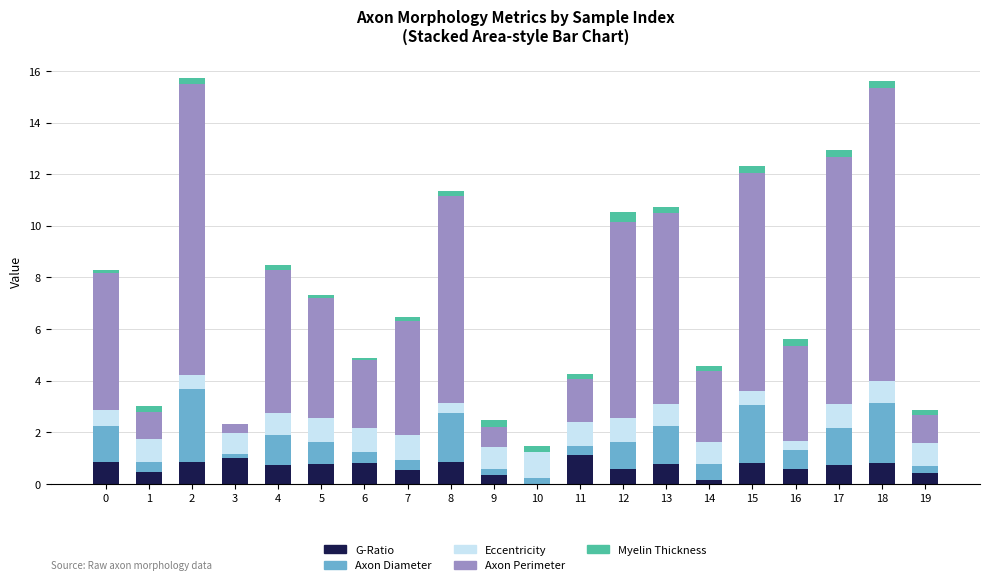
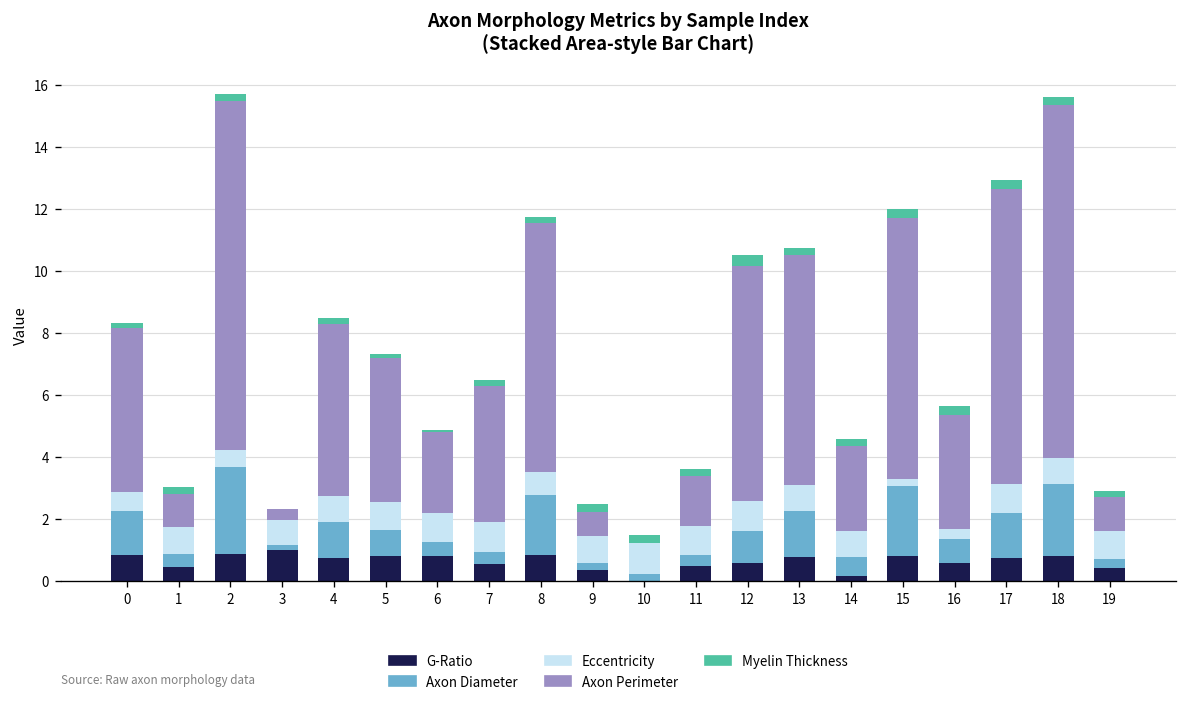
  {
    "G-Ratio": {
      "0": 0.8,
      "1": 0.5,
      "2": 0.9,
      "3": 1.0,
      "4": 0.7,
      "5": 0.8,
      "6": 0.8,
      "7": 0.5,
      "8": 0.8,
      "9": 0.3,
      "10": 0.0,
-     "11": 1.1,
+     "11": 0.5,
      "12": 0.6,
      "13": 0.8,
      "14": 0.2,
      "15": 0.8,
      "16": 0.6,
      "17": 0.7,
      "18": 0.8,
      "19": 0.4
    },
    "Eccentricity": {
      "0": 0.6,
      "1": 0.9,
      "2": 0.5,
      "3": 0.8,
      "4": 0.8,
      "5": 0.9,
      "6": 0.9,
      "7": 1.0,
-     "8": 0.4,
+     "8": 0.7,
      "9": 0.9,
      "10": 1.0,
      "11": 0.9,
      "12": 1.0,
      "13": 0.9,
      "14": 0.9,
-     "15": 0.5,
+     "15": 0.2,
      "16": 0.3,
      "17": 0.9,
      "18": 0.8,
      "19": 0.9
    },
    "Axon Perimeter": {
      "0": 5.3,
      "1": 1.1,
      "2": 11.3,
      "3": 0.4,
      "4": 5.6,
      "5": 4.7,
      "6": 2.6,
      "7": 4.4,
      "8": 8.0,
      "9": 0.8,
      "10": 0.0,
      "11": 1.6,
      "12": 7.6,
      "13": 7.4,
      "14": 2.7,
      "15": 8.4,
      "16": 3.7,
      "17": 9.5,
      "18": 11.4,
      "19": 1.1
    }
  }
